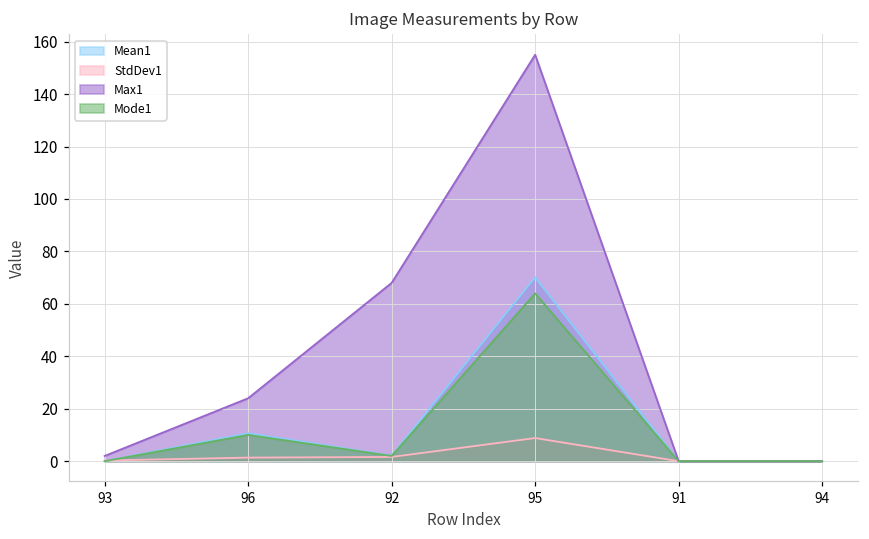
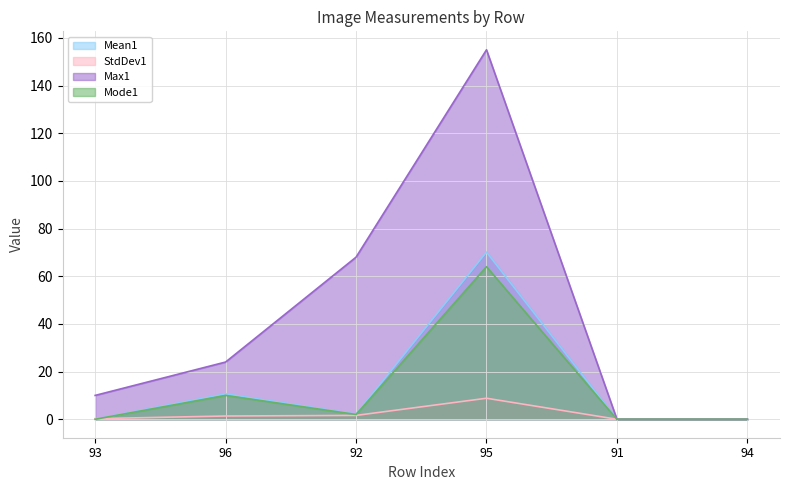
  {
    "Mean1": {
      "95": 70
    },
    "StdDev1": {
      "96": 1,
      "95": 9
    },
    "Max1": {
-     "93": 2,
+     "93": 10,
      "96": 24,
      "92": 68,
      "95": 155
    },
    "Mode1": {
      "95": 64
    }
  }
